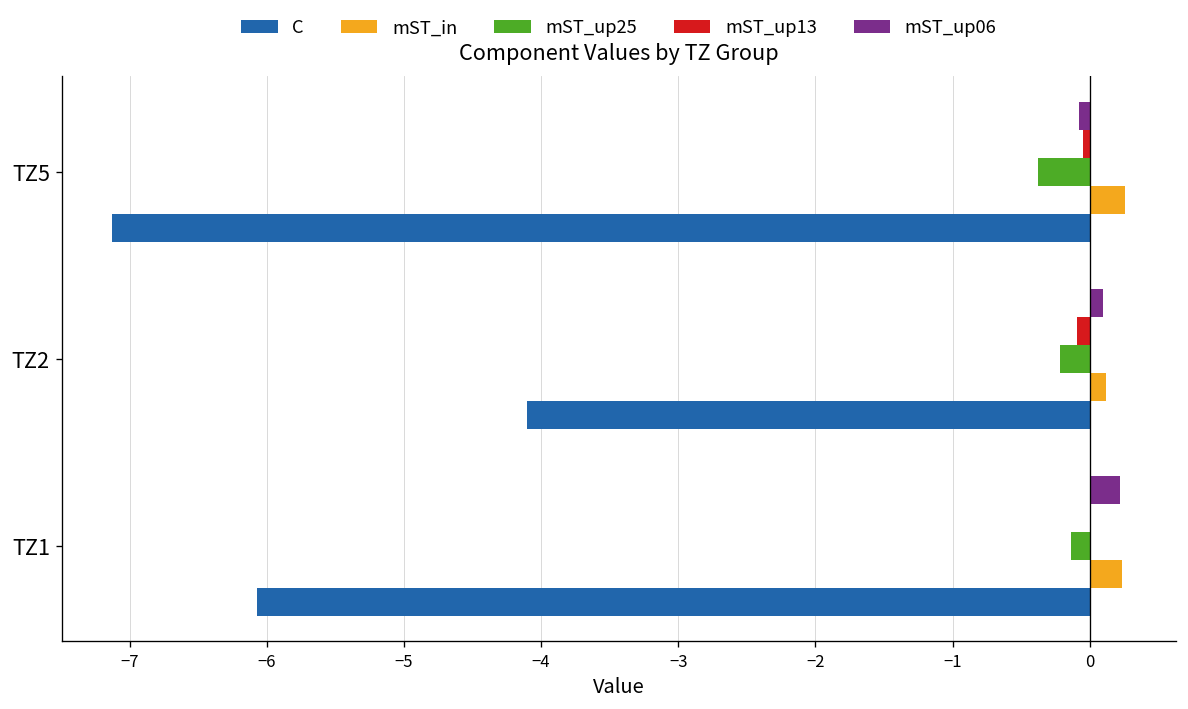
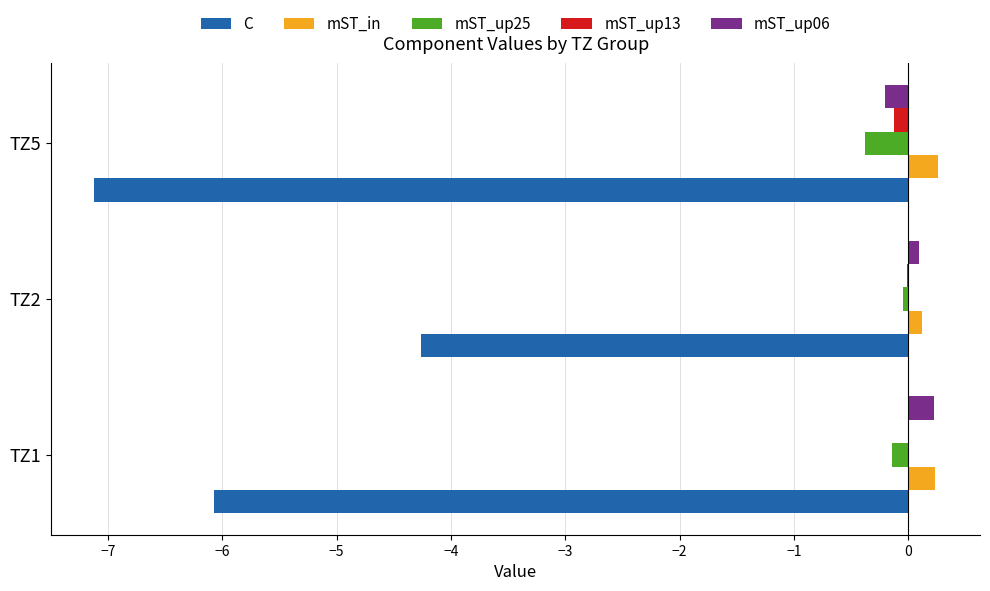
  {
    "C": {
      "TZ5": -7.13,
-     "TZ2": -4.10,
+     "TZ2": -4.26,
      "TZ1": -6.07
    },
    "mST_in": {
      "TZ5": 0.26,
      "TZ2": 0.12,
      "TZ1": 0.24
    },
    "mST_up25": {
      "TZ5": -0.38,
-     "TZ2": -0.22,
+     "TZ2": -0.05,
      "TZ1": -0.14
    },
    "mST_up13": {
-     "TZ5": -0.05,
-     "TZ2": -0.10
+     "TZ5": -0.12,
+     "TZ2": -0.01
    },
    "mST_up06": {
-     "TZ5": -0.07,
+     "TZ5": -0.21,
      "TZ2": 0.10,
      "TZ1": 0.22
    }
  }
